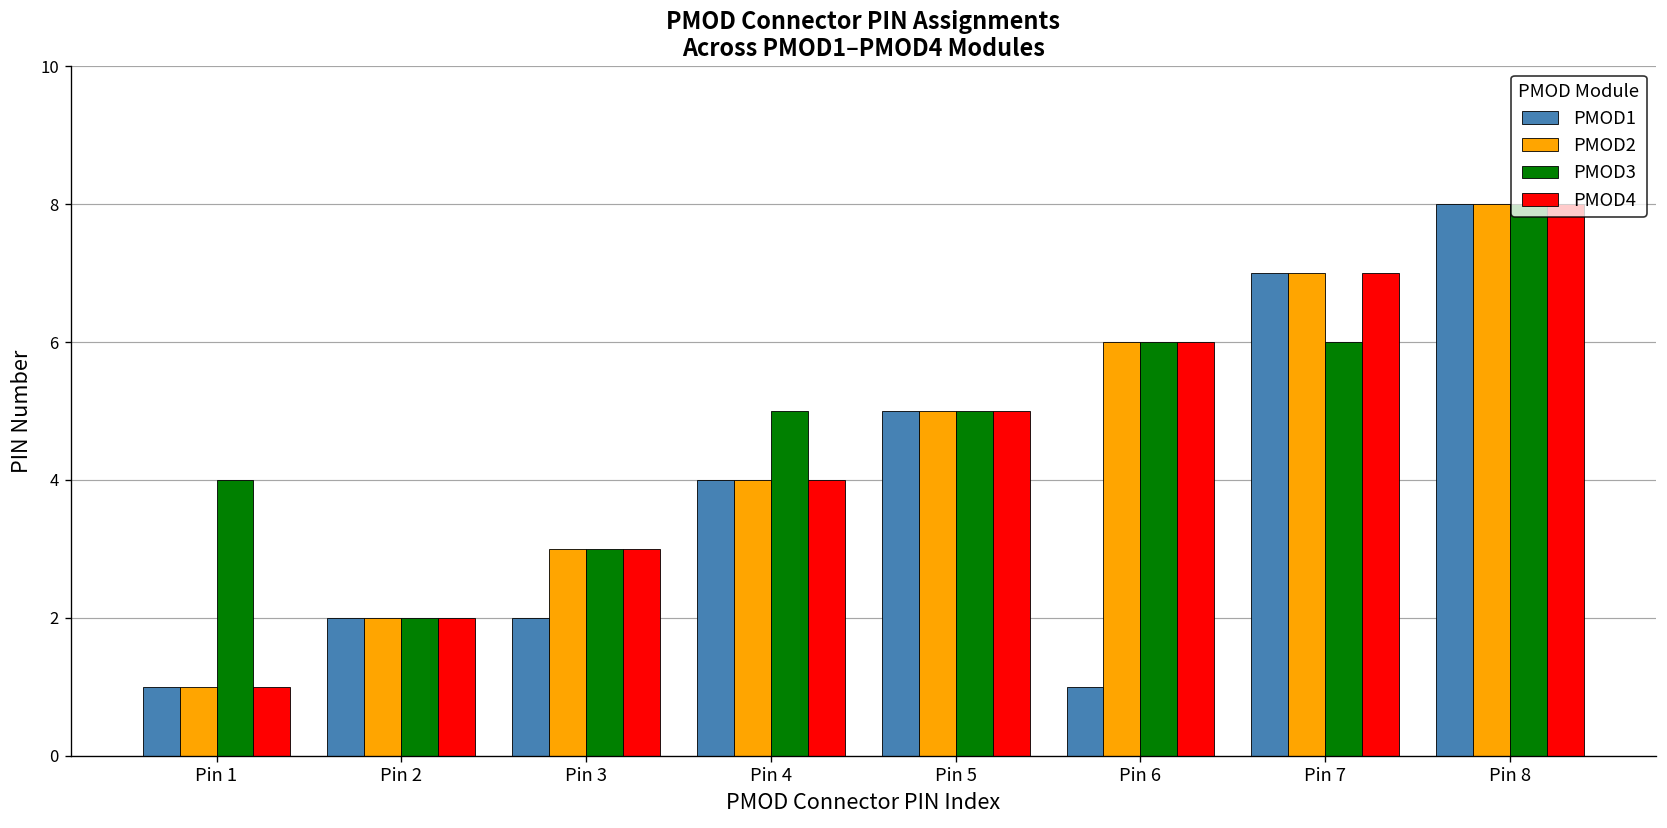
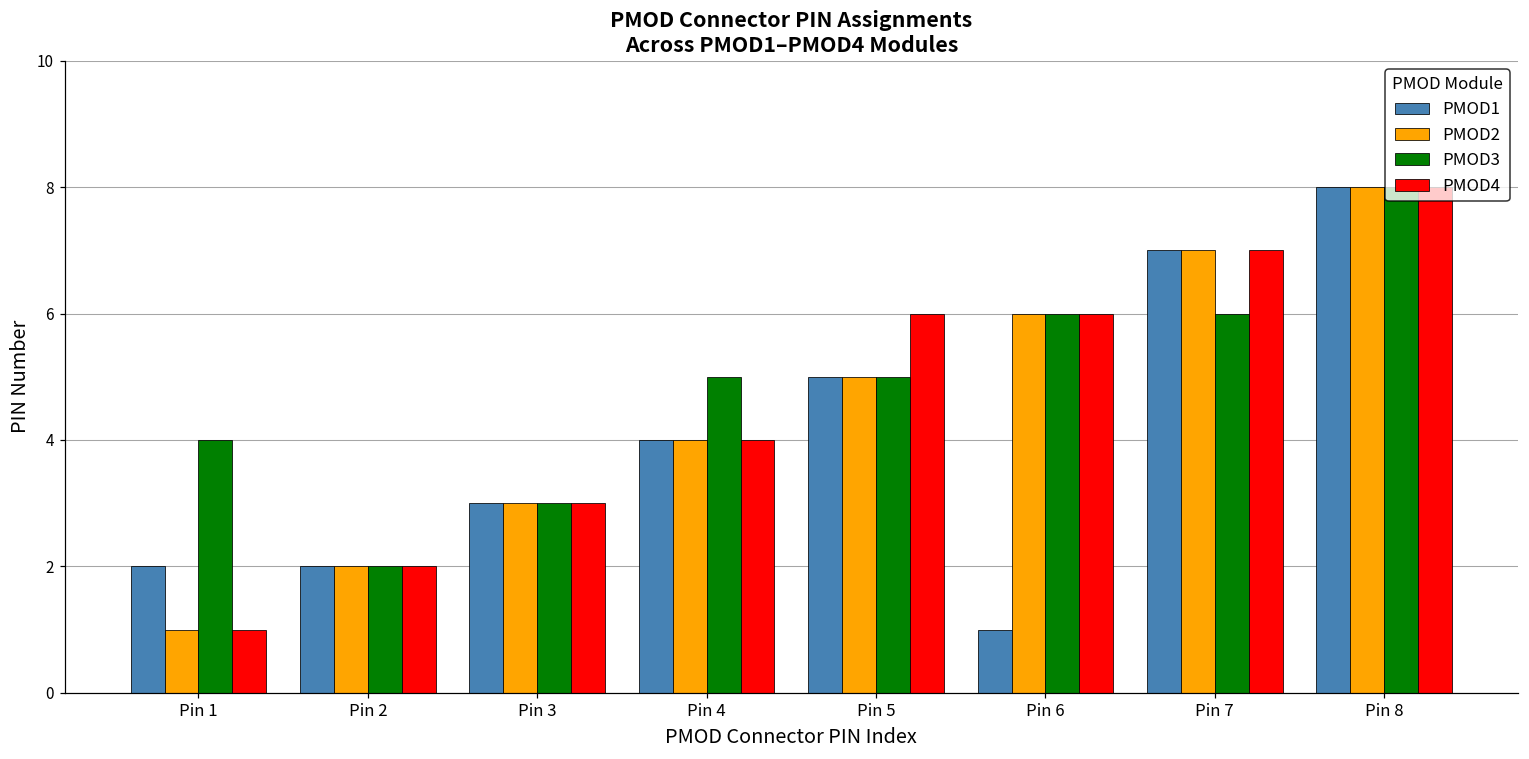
  {
    "PMOD1": {
-     "Pin 1": 1,
+     "Pin 1": 2,
      "Pin 2": 2,
-     "Pin 3": 2,
+     "Pin 3": 3,
      "Pin 4": 4,
      "Pin 5": 5,
      "Pin 6": 1,
      "Pin 7": 7,
      "Pin 8": 8
    },
    "PMOD2": {
      "Pin 1": 1,
      "Pin 2": 2,
      "Pin 3": 3,
      "Pin 4": 4,
      "Pin 5": 5,
      "Pin 6": 6,
      "Pin 7": 7,
      "Pin 8": 8
    },
    "PMOD3": {
      "Pin 1": 4,
      "Pin 2": 2,
      "Pin 3": 3,
      "Pin 4": 5,
      "Pin 5": 5,
      "Pin 6": 6,
      "Pin 7": 6
    },
    "PMOD4": {
      "Pin 1": 1,
      "Pin 2": 2,
      "Pin 3": 3,
      "Pin 4": 4,
-     "Pin 5": 5,
+     "Pin 5": 6,
      "Pin 6": 6,
      "Pin 7": 7
    }
  }
